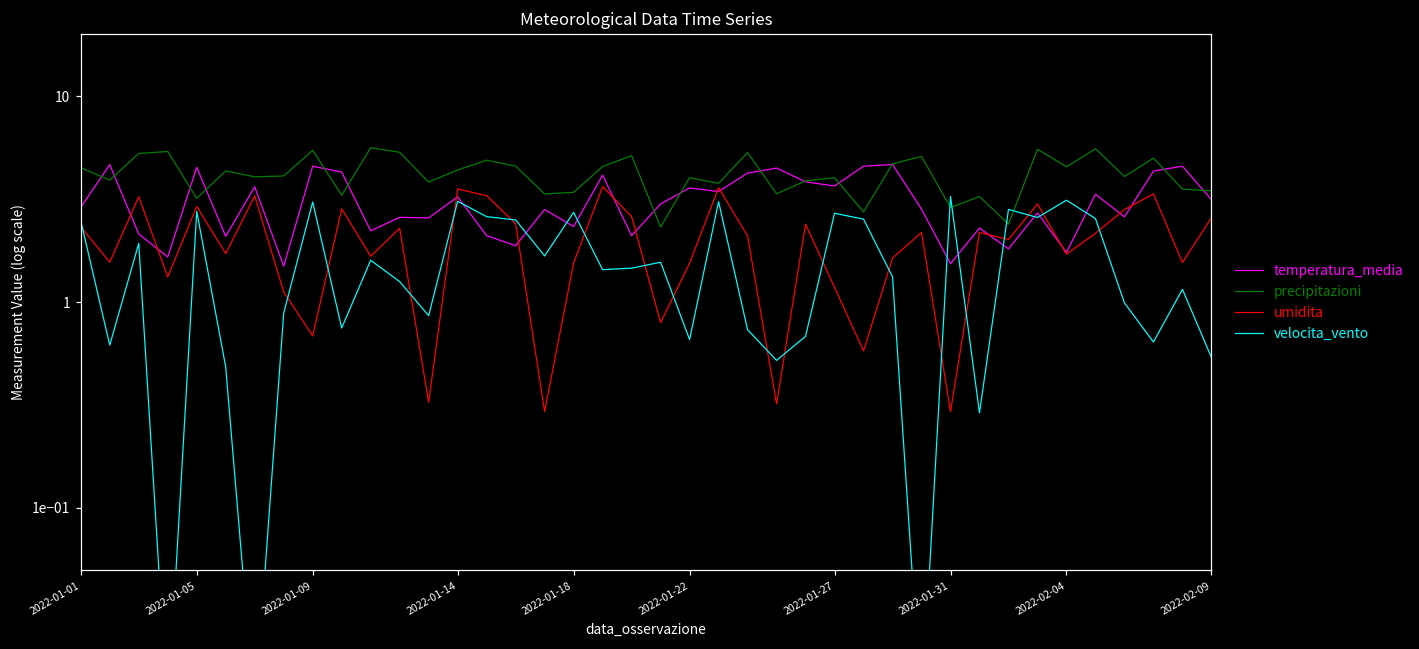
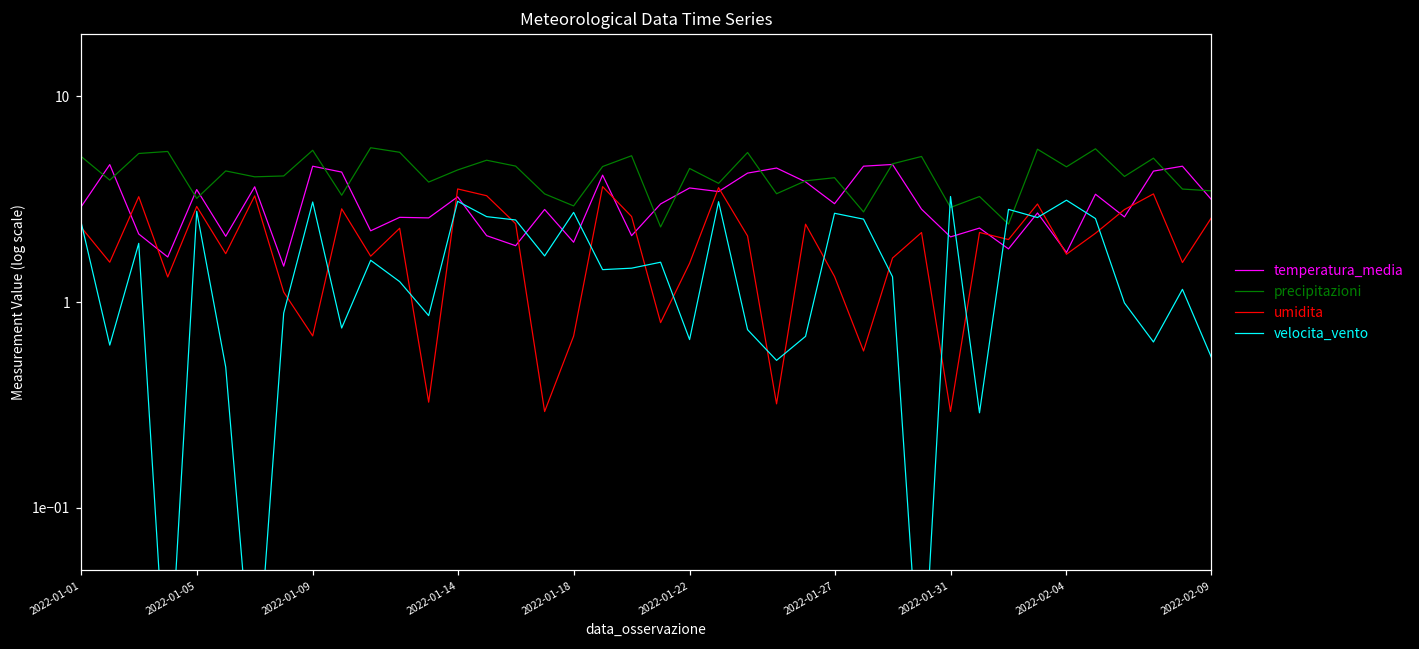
  {
    "temperatura_media": {
      "2022-01-01": 2.9,
-     "2022-01-05": 4.5,
+     "2022-01-05": 3.5,
      "2022-01-09": 4.6,
      "2022-01-14": 3.2,
-     "2022-01-18": 2.3,
+     "2022-01-18": 2.0,
      "2022-01-22": 3.6,
-     "2022-01-27": 3.7,
-     "2022-01-31": 1.5,
+     "2022-01-27": 3.0,
+     "2022-01-31": 2.1,
      "2022-02-09": 3.2
    },
    "precipitazioni": {
-     "2022-01-01": 4.5,
+     "2022-01-01": 5.1,
      "2022-01-05": 3.2,
      "2022-01-09": 5.5,
      "2022-01-14": 4.4,
-     "2022-01-18": 3.4,
-     "2022-01-22": 4.0,
+     "2022-01-18": 2.9,
+     "2022-01-22": 4.5,
      "2022-01-27": 4.0,
      "2022-01-31": 2.9,
      "2022-02-04": 4.5,
      "2022-02-09": 3.5
    },
    "umidita": {
      "2022-01-01": 2.3,
      "2022-01-05": 2.9,
      "2022-01-09": 0.68,
      "2022-01-14": 3.5,
-     "2022-01-18": 1.5,
+     "2022-01-18": 0.68,
      "2022-01-22": 1.5,
-     "2022-01-27": 1.2,
+     "2022-01-27": 1.3,
      "2022-01-31": 0.29,
      "2022-02-09": 2.6
    },
    "velocita_vento": {
      "2022-01-01": 2.5,
      "2022-01-05": 2.8,
      "2022-01-09": 3.1,
      "2022-01-14": 3.1,
      "2022-01-18": 2.7,
      "2022-01-22": 0.66,
      "2022-01-27": 2.7,
      "2022-01-31": 3.3,
      "2022-02-04": 3.1,
      "2022-02-09": 0.54
    }
  }
